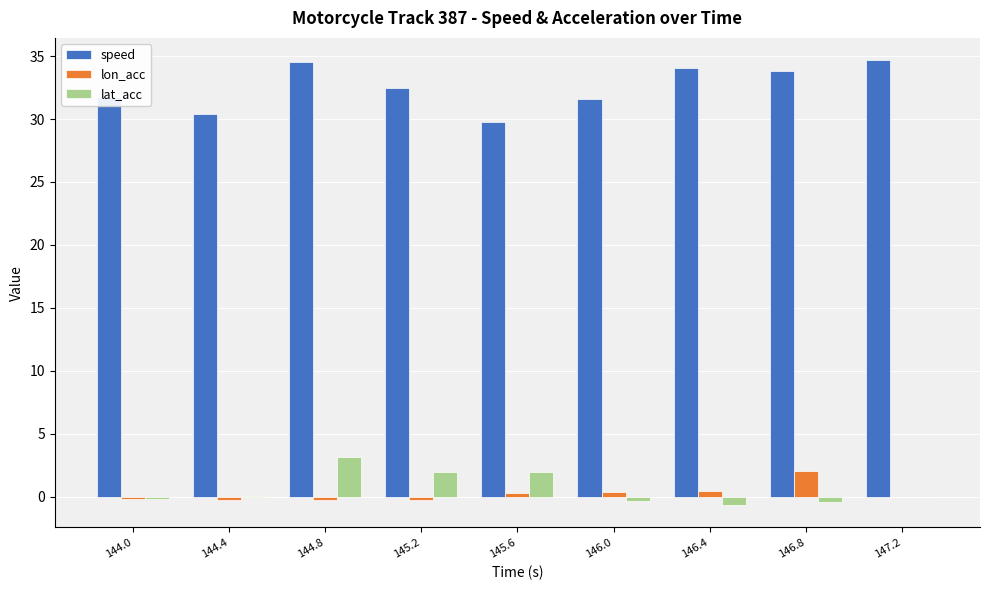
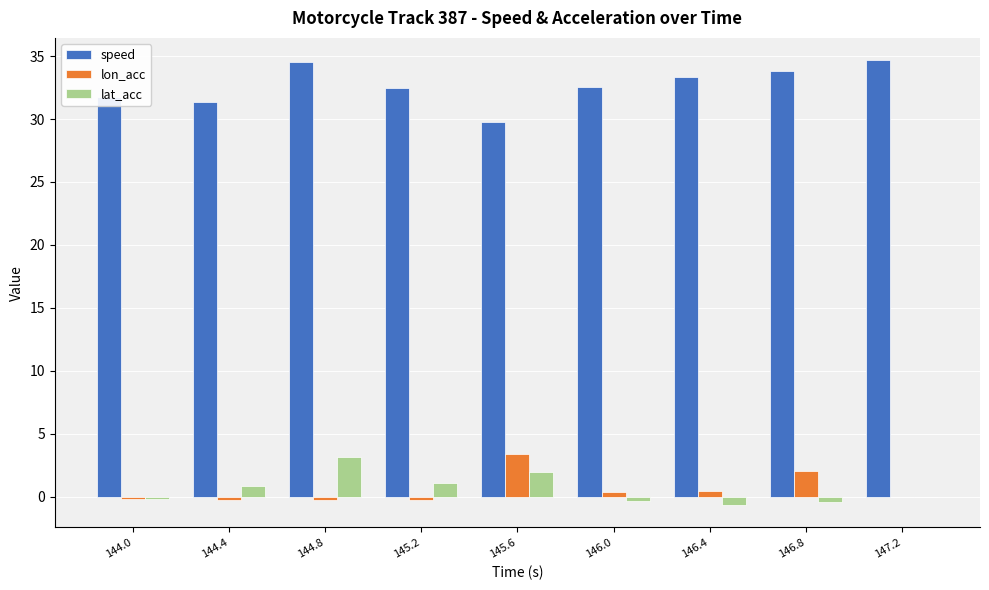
  {
    "speed": {
-     "144.4": 30.4,
+     "144.4": 31.4,
      "144.8": 34.5,
      "145.2": 32.4,
      "145.6": 29.7,
-     "146.0": 31.6,
-     "146.4": 34.0,
+     "146.0": 32.6,
+     "146.4": 33.3,
      "146.8": 33.8,
      "147.2": 34.7
    },
    "lon_acc": {
      "144.0": -0.2,
      "144.4": -0.3,
      "144.8": -0.3,
      "145.2": -0.2,
-     "145.6": 0.3,
+     "145.6": 3.4,
      "146.0": 0.4,
      "146.4": 0.4,
      "146.8": 2.1
    },
    "lat_acc": {
      "144.0": -0.2,
-     "144.4": 0.1,
+     "144.4": 0.8,
      "144.8": 3.2,
-     "145.2": 1.9,
+     "145.2": 1.1,
      "145.6": 2.0,
      "146.0": -0.4,
      "146.4": -0.7,
      "146.8": -0.4
    }
  }
